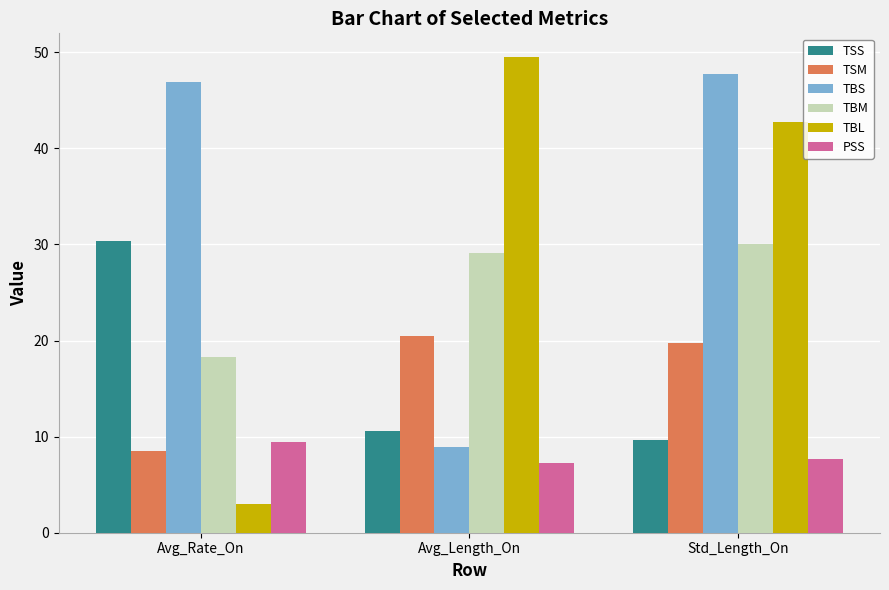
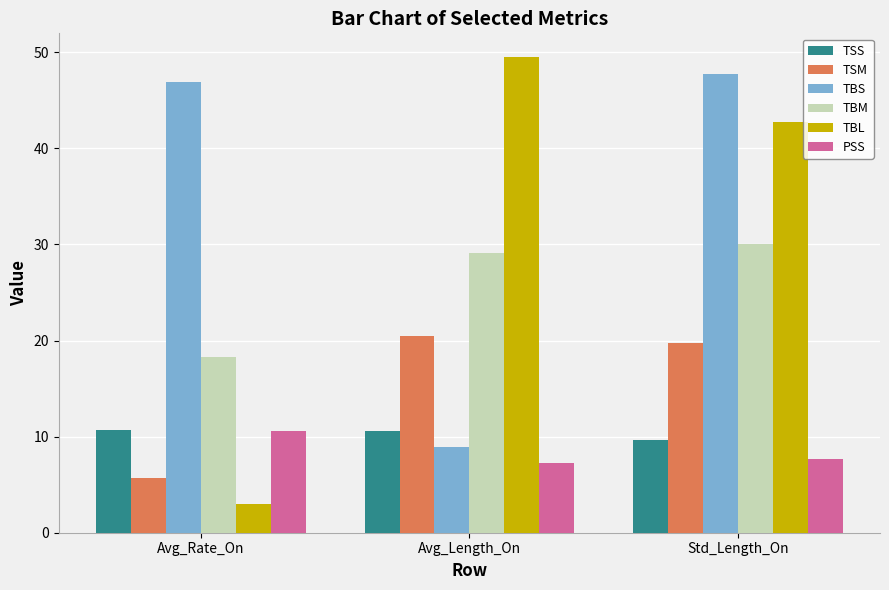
  {
    "TSS": {
-     "Avg_Rate_On": 30,
+     "Avg_Rate_On": 11,
      "Avg_Length_On": 11,
      "Std_Length_On": 10
    },
    "TSM": {
-     "Avg_Rate_On": 9,
+     "Avg_Rate_On": 6,
      "Avg_Length_On": 20,
      "Std_Length_On": 20
    },
    "TBS": {
      "Avg_Rate_On": 47,
      "Avg_Length_On": 9,
      "Std_Length_On": 48
    },
    "TBM": {
      "Avg_Rate_On": 18,
      "Avg_Length_On": 29,
      "Std_Length_On": 30
    },
    "TBL": {
      "Avg_Rate_On": 3,
      "Avg_Length_On": 50,
      "Std_Length_On": 43
    },
    "PSS": {
-     "Avg_Rate_On": 9,
+     "Avg_Rate_On": 11,
      "Avg_Length_On": 7,
      "Std_Length_On": 8
    }
  }
